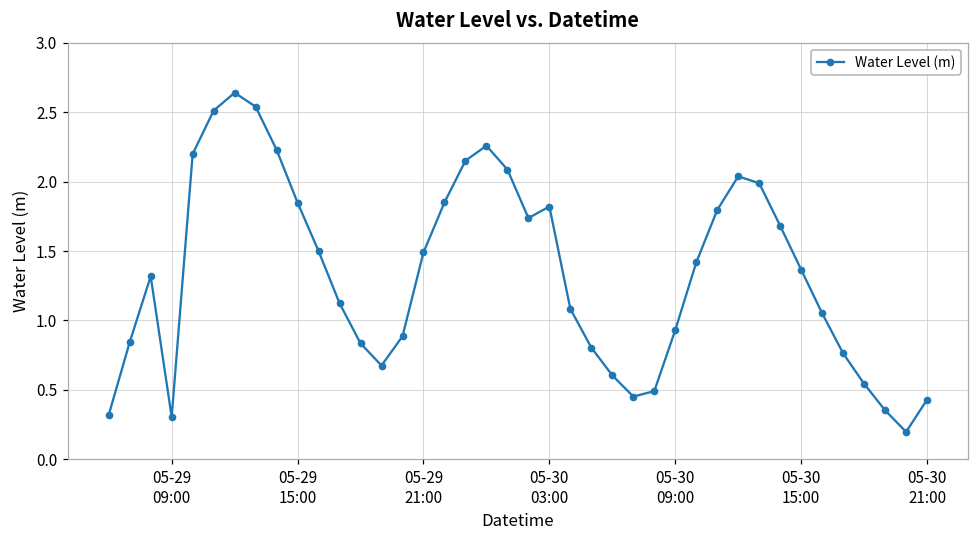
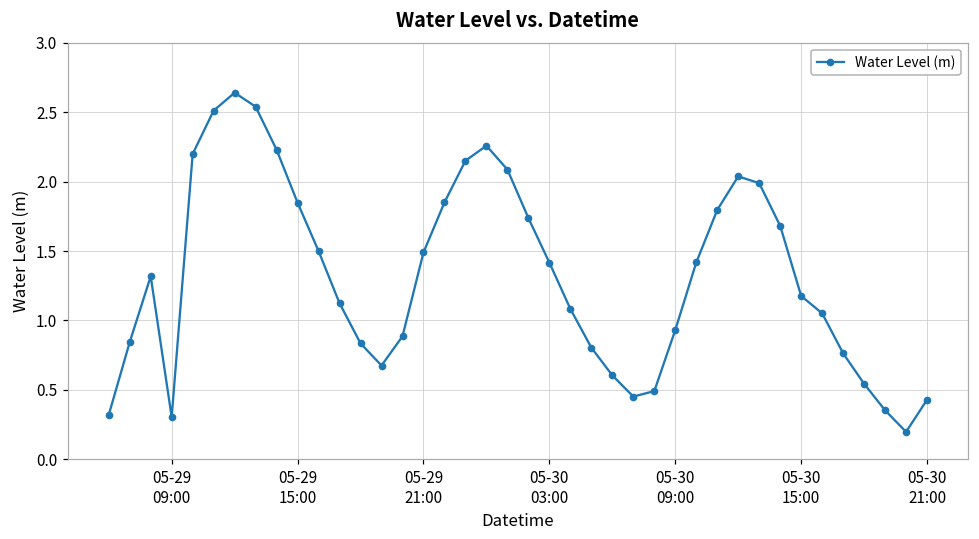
  {
    "05-29 09:00": 0.30,
    "05-29 15:00": 1.85,
    "05-29 21:00": 1.49,
-   "05-30 03:00": 1.82,
+   "05-30 03:00": 1.42,
    "05-30 09:00": 0.93,
-   "05-30 15:00": 1.37,
+   "05-30 15:00": 1.18,
    "05-30 21:00": 0.43
  }
